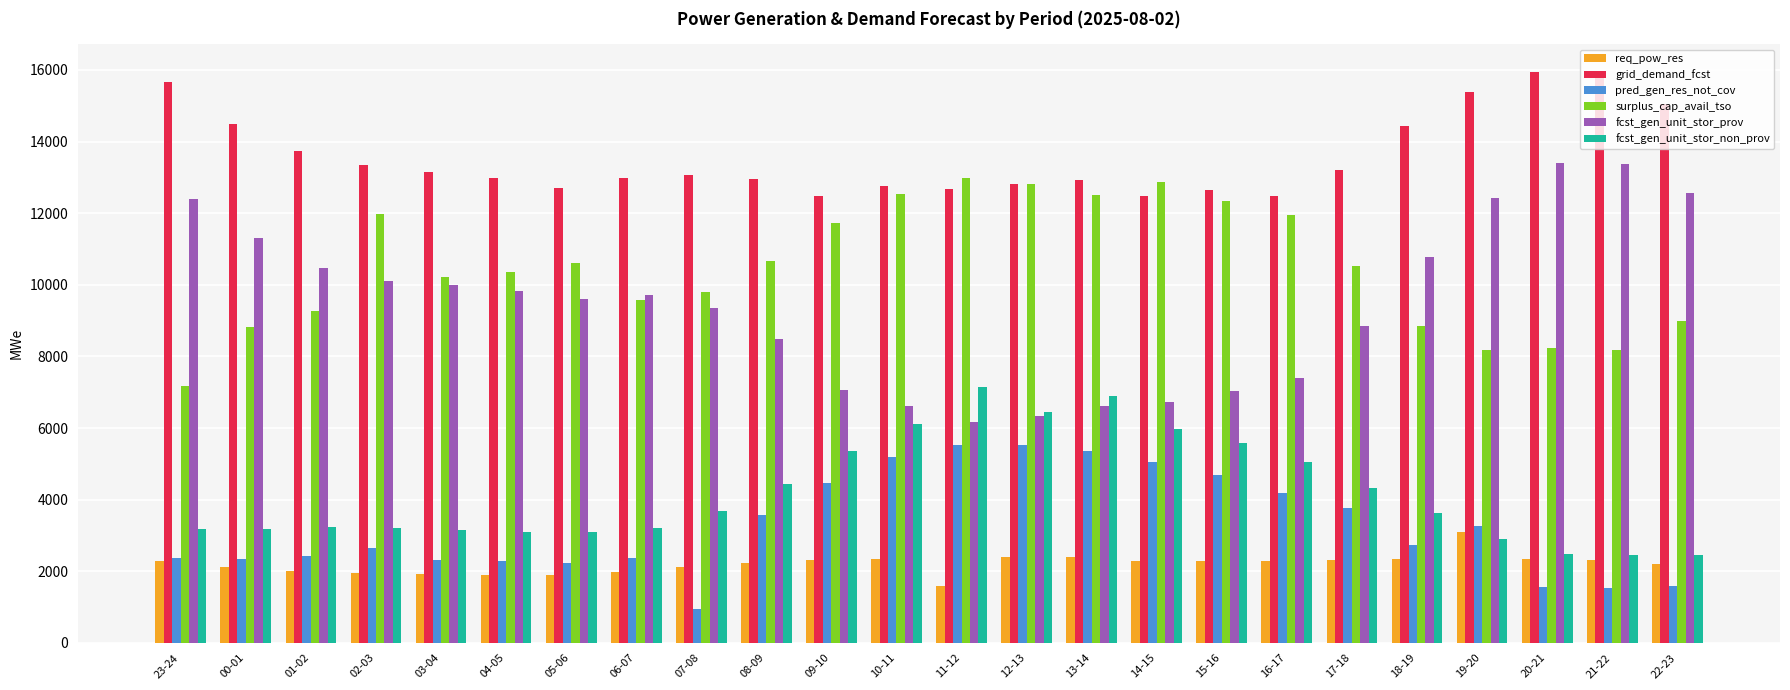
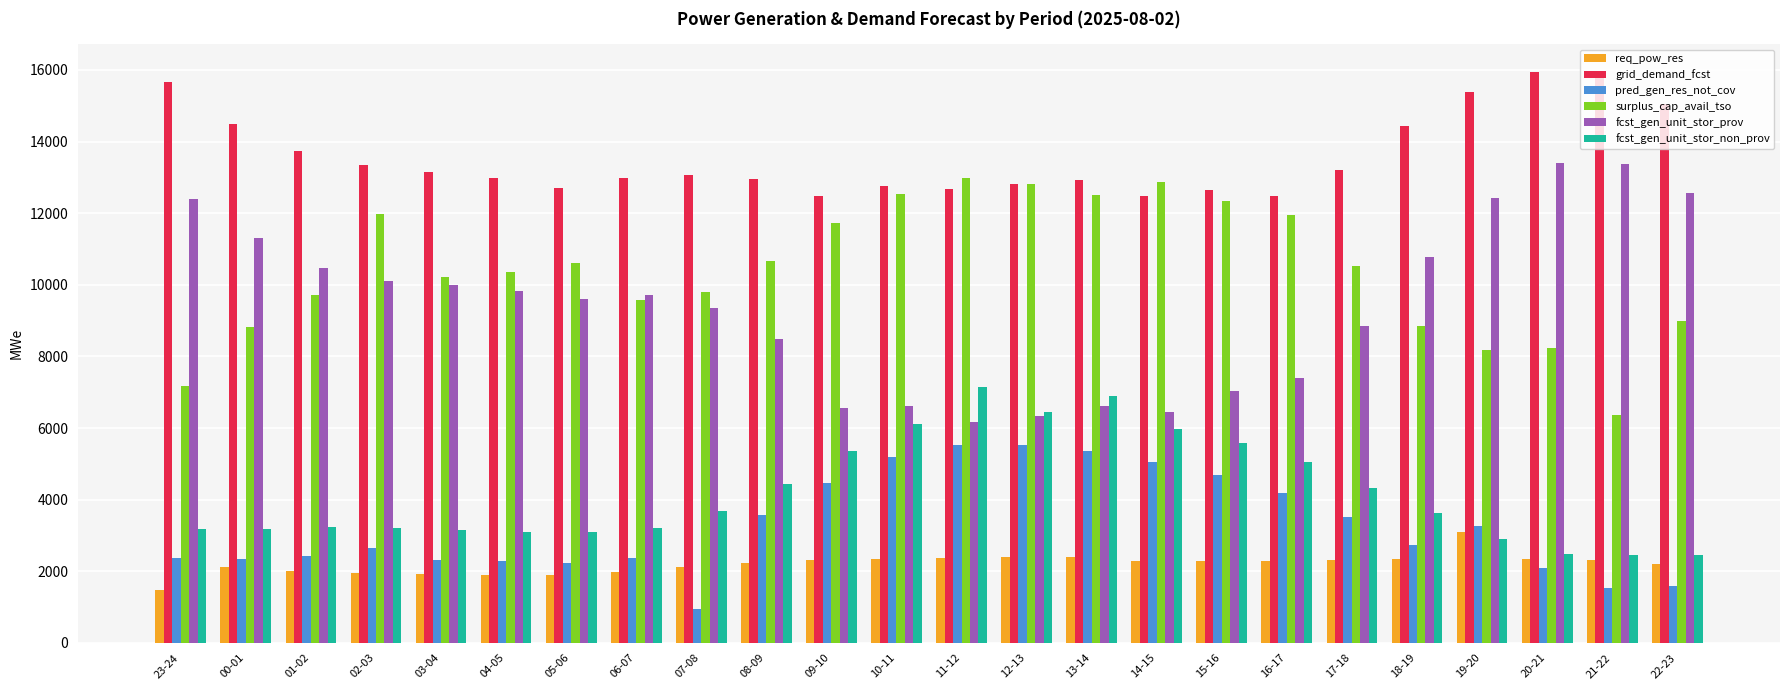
  {
    "req_pow_res": {
-     "23-24": 2300,
+     "23-24": 1500,
      "00-01": 2100,
      "01-02": 2000,
      "02-03": 2000,
      "03-04": 1900,
      "04-05": 1900,
      "05-06": 1900,
      "06-07": 2000,
      "07-08": 2100,
      "08-09": 2200,
      "09-10": 2300,
      "10-11": 2400,
-     "11-12": 1600,
+     "11-12": 2400,
      "12-13": 2400,
      "13-14": 2400,
      "14-15": 2300,
      "15-16": 2300,
      "16-17": 2300,
      "17-18": 2300,
      "18-19": 2300,
      "19-20": 3100,
      "20-21": 2300,
      "21-22": 2300,
      "22-23": 2200
    },
    "grid_demand_fcst": {
      "23-24": 15700,
      "00-01": 14500,
      "01-02": 13700,
      "02-03": 13400,
      "03-04": 13200,
      "04-05": 13000,
      "05-06": 12700,
      "06-07": 13000,
      "07-08": 13100,
      "08-09": 13000,
      "09-10": 12500,
      "10-11": 12800,
      "11-12": 12700,
      "12-13": 12800,
      "13-14": 12900,
      "14-15": 12500,
      "15-16": 12600,
      "16-17": 12500,
      "17-18": 13200,
      "18-19": 14400,
      "19-20": 15400,
      "20-21": 15900
    },
    "pred_gen_res_not_cov": {
      "23-24": 2400,
      "00-01": 2300,
      "01-02": 2400,
      "02-03": 2600,
      "03-04": 2300,
      "04-05": 2300,
      "05-06": 2200,
      "06-07": 2400,
      "07-08": 900,
      "08-09": 3600,
      "09-10": 4500,
      "10-11": 5200,
      "11-12": 5500,
      "12-13": 5500,
      "13-14": 5400,
      "14-15": 5100,
      "15-16": 4700,
      "16-17": 4200,
-     "17-18": 3800,
+     "17-18": 3500,
      "18-19": 2700,
      "19-20": 3300,
-     "20-21": 1600,
+     "20-21": 2100,
      "21-22": 1500,
      "22-23": 1600
    },
    "surplus_cap_avail_tso": {
      "23-24": 7200,
      "00-01": 8800,
-     "01-02": 9300,
+     "01-02": 9700,
      "02-03": 12000,
      "03-04": 10200,
      "04-05": 10400,
      "05-06": 10600,
      "06-07": 9600,
      "07-08": 9800,
      "08-09": 10700,
      "09-10": 11700,
      "10-11": 12500,
      "11-12": 13000,
      "12-13": 12800,
      "13-14": 12500,
      "14-15": 12900,
      "15-16": 12300,
      "16-17": 12000,
      "17-18": 10500,
      "18-19": 8900,
      "19-20": 8200,
      "20-21": 8200,
-     "21-22": 8200,
+     "21-22": 6400,
      "22-23": 9000
    },
    "fcst_gen_unit_stor_prov": {
      "23-24": 12400,
      "00-01": 11300,
      "01-02": 10500,
      "02-03": 10100,
      "03-04": 10000,
      "04-05": 9800,
      "05-06": 9600,
      "06-07": 9700,
      "07-08": 9300,
      "08-09": 8500,
-     "09-10": 7100,
+     "09-10": 6600,
      "10-11": 6600,
      "11-12": 6200,
      "12-13": 6300,
      "13-14": 6600,
-     "14-15": 6700,
+     "14-15": 6500,
      "15-16": 7000,
      "16-17": 7400,
      "17-18": 8800,
      "18-19": 10800,
      "19-20": 12400,
      "20-21": 13400,
      "21-22": 13400,
      "22-23": 12600
    },
    "fcst_gen_unit_stor_non_prov": {
      "23-24": 3200,
      "00-01": 3200,
      "01-02": 3200,
      "02-03": 3200,
      "03-04": 3100,
      "04-05": 3100,
      "05-06": 3100,
      "06-07": 3200,
      "07-08": 3700,
      "08-09": 4400,
      "09-10": 5400,
      "10-11": 6100,
      "11-12": 7100,
      "12-13": 6500,
      "13-14": 6900,
      "14-15": 6000,
      "15-16": 5600,
      "16-17": 5100,
      "17-18": 4300,
      "18-19": 3600,
      "19-20": 2900,
      "20-21": 2500,
      "21-22": 2400,
      "22-23": 2500
    }
  }
